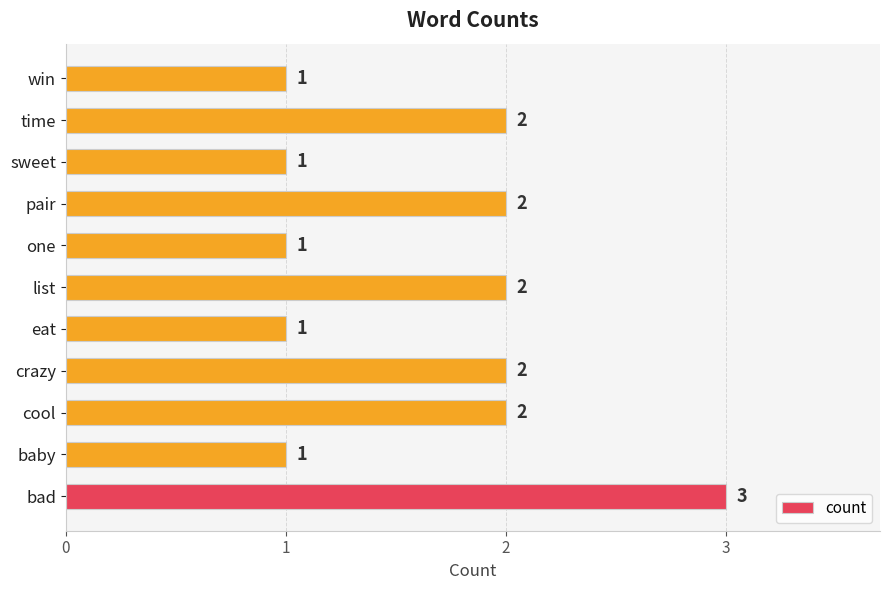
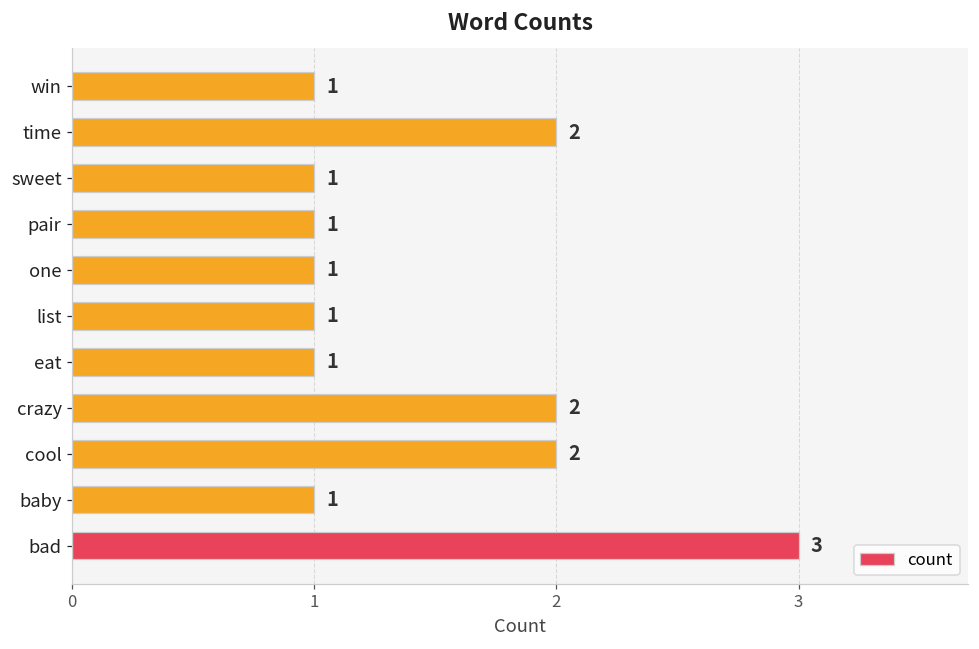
  {
    "win": 1,
    "time": 2,
    "sweet": 1,
-   "pair": 2,
+   "pair": 1,
    "one": 1,
-   "list": 2,
+   "list": 1,
    "eat": 1,
    "crazy": 2,
    "cool": 2,
    "baby": 1,
    "bad": 3
  }
